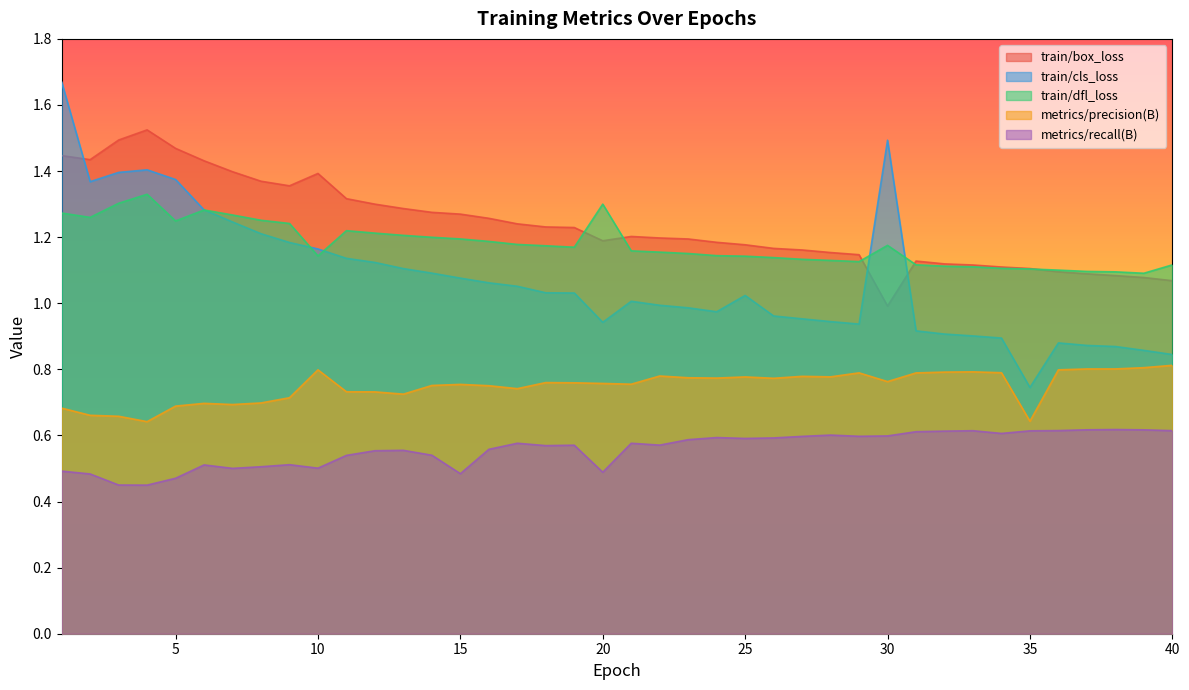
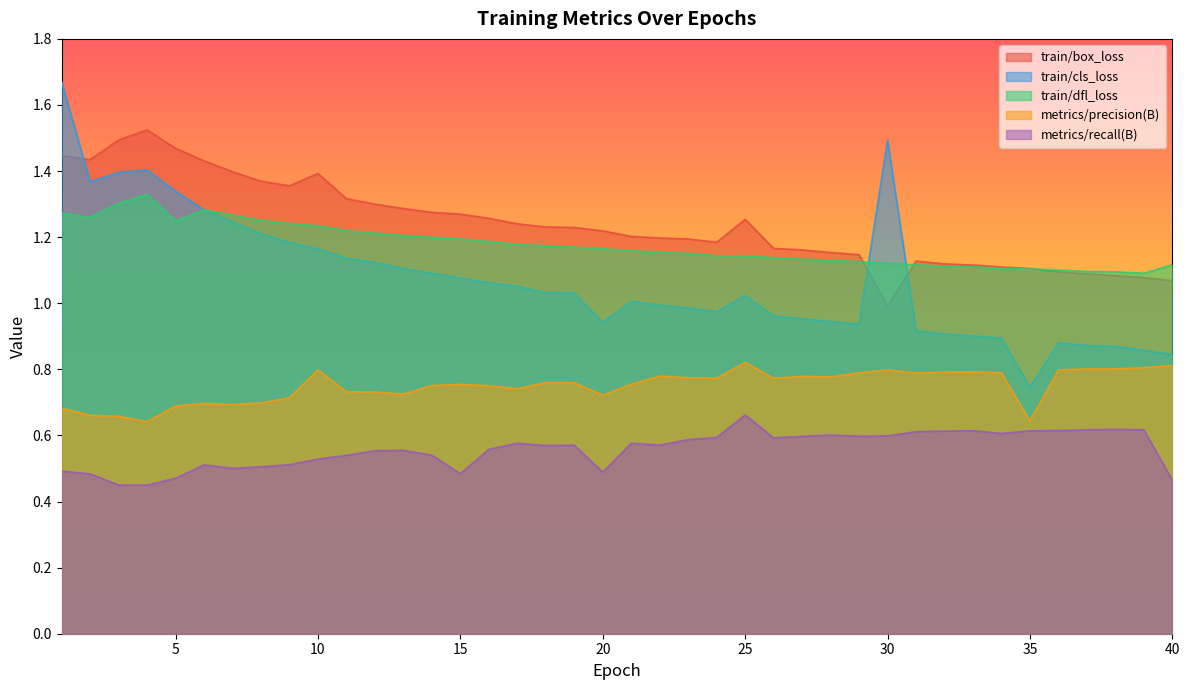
  {
    "train/box_loss": {
      "5": 1.47,
      "10": 1.39,
      "15": 1.27,
-     "20": 1.19,
-     "25": 1.18,
+     "20": 1.22,
+     "25": 1.25,
      "30": 0.99,
      "40": 1.07
    },
    "train/cls_loss": {
-     "5": 1.37,
+     "5": 1.34,
      "10": 1.16,
      "15": 1.08,
      "20": 0.94,
      "25": 1.02,
      "30": 1.49,
      "35": 0.75,
      "40": 0.84
    },
    "train/dfl_loss": {
      "5": 1.25,
-     "10": 1.14,
+     "10": 1.23,
      "15": 1.19,
-     "20": 1.30,
+     "20": 1.16,
      "25": 1.14,
-     "30": 1.18,
+     "30": 1.12,
      "40": 1.12
    },
    "metrics/precision(B)": {
      "5": 0.69,
      "10": 0.80,
      "15": 0.75,
-     "20": 0.76,
-     "25": 0.78,
-     "30": 0.76,
+     "20": 0.72,
+     "25": 0.82,
+     "30": 0.80,
      "35": 0.64,
      "40": 0.81
    },
    "metrics/recall(B)": {
      "5": 0.47,
-     "10": 0.50,
+     "10": 0.53,
      "15": 0.48,
      "20": 0.49,
-     "25": 0.59,
+     "25": 0.66,
      "30": 0.60,
      "35": 0.61,
-     "40": 0.61
+     "40": 0.46
    }
  }
